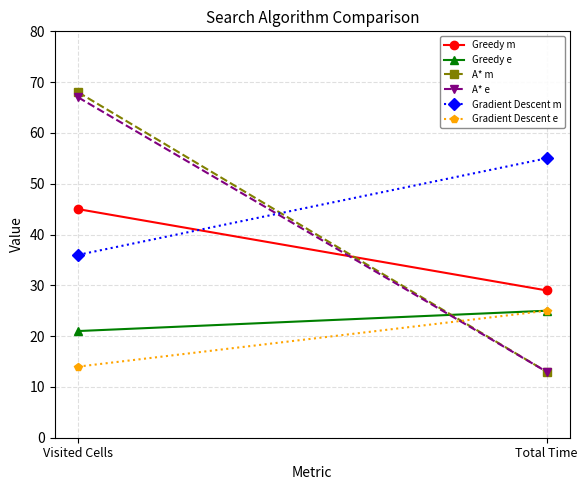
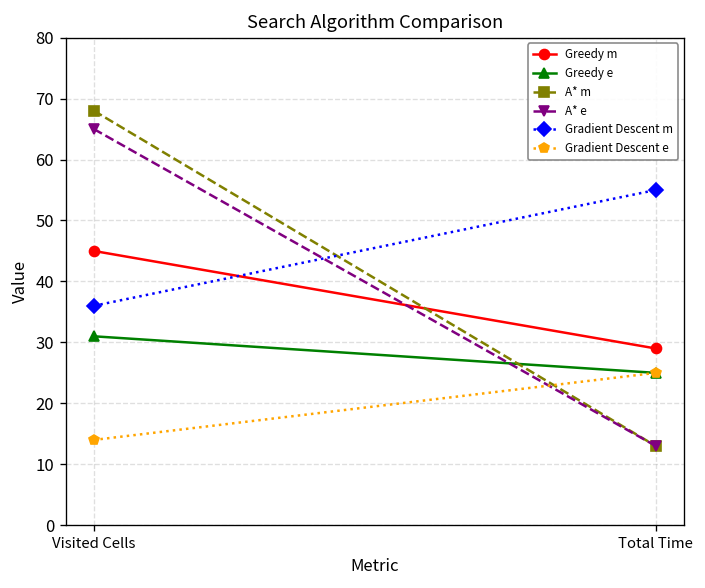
  {
    "Greedy m": {
      "Visited Cells": 45,
      "Total Time": 29
    },
    "Greedy e": {
-     "Visited Cells": 21
+     "Visited Cells": 31
    },
    "A* m": {
      "Visited Cells": 68
    },
    "A* e": {
-     "Visited Cells": 67
+     "Visited Cells": 65
    },
    "Gradient Descent m": {
      "Visited Cells": 36,
      "Total Time": 55
    },
    "Gradient Descent e": {
      "Visited Cells": 14
    }
  }
